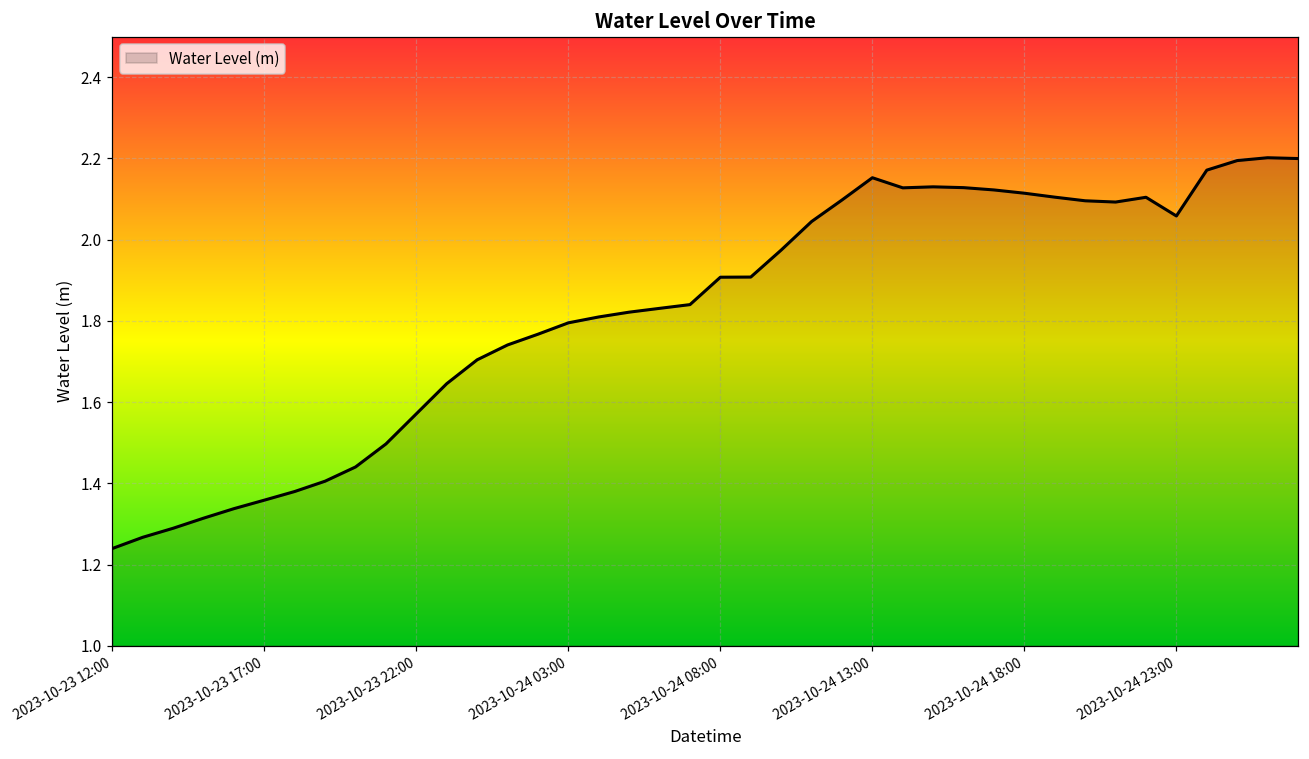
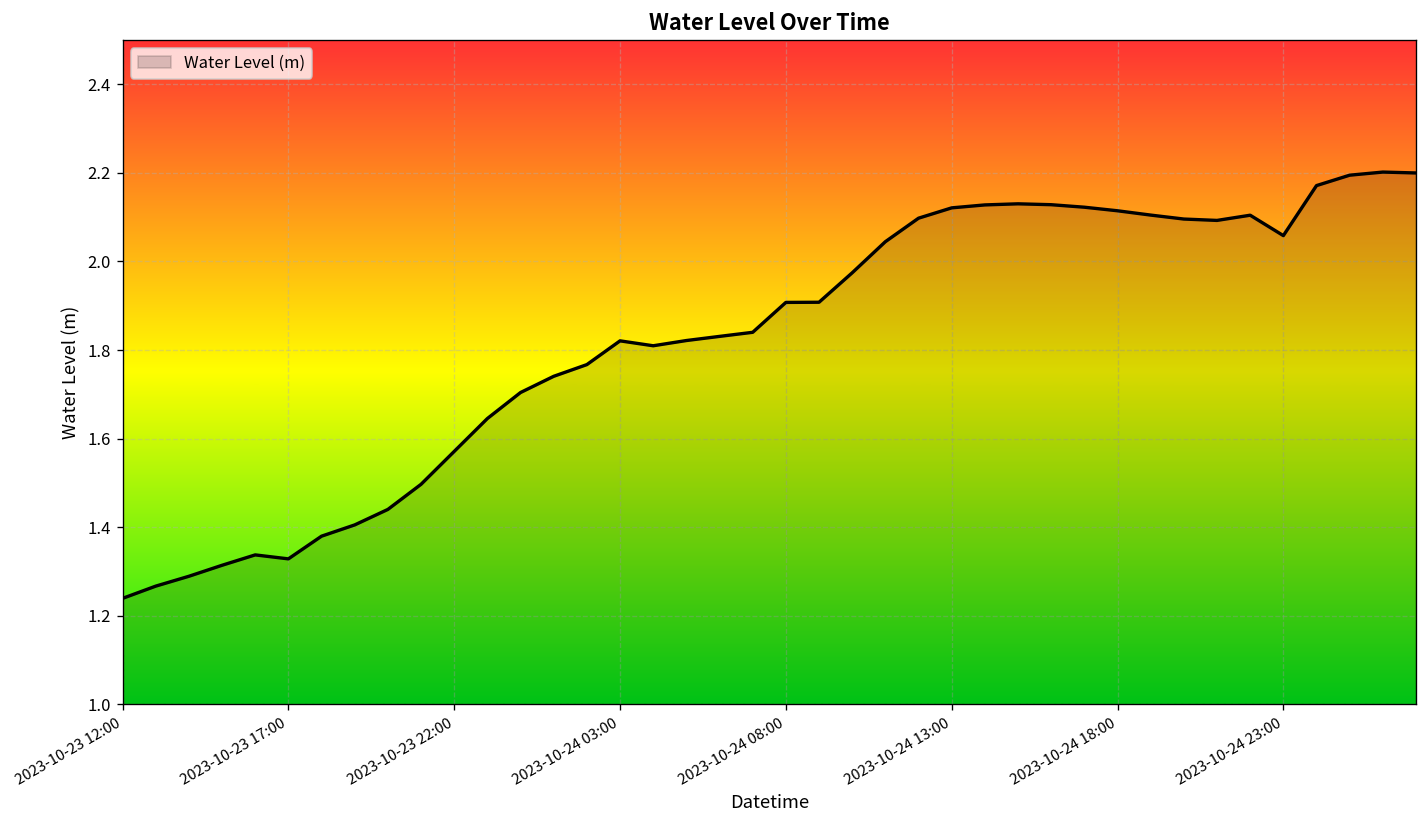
  {
    "2023-10-23 12:00": 1.24,
-   "2023-10-23 17:00": 1.36,
+   "2023-10-23 17:00": 1.33,
    "2023-10-23 22:00": 1.57,
-   "2023-10-24 03:00": 1.80,
+   "2023-10-24 03:00": 1.82,
    "2023-10-24 08:00": 1.91,
-   "2023-10-24 13:00": 2.15,
+   "2023-10-24 13:00": 2.12,
    "2023-10-24 18:00": 2.11,
    "2023-10-24 23:00": 2.06
  }
